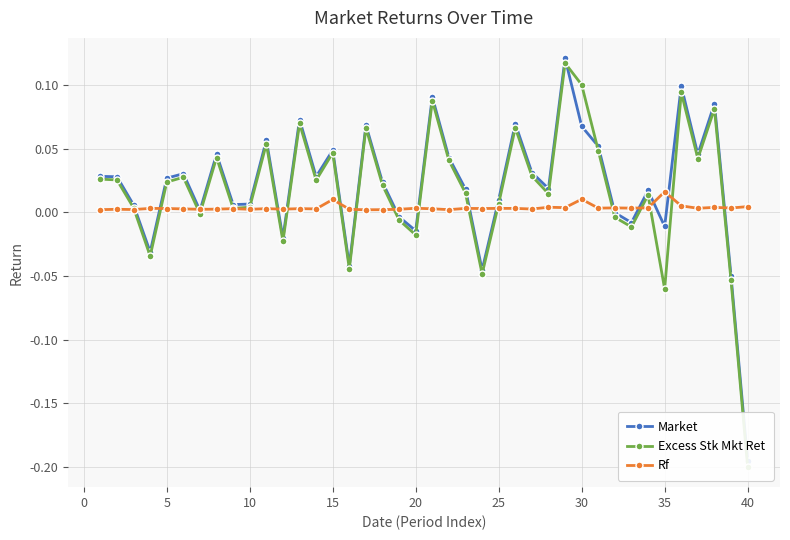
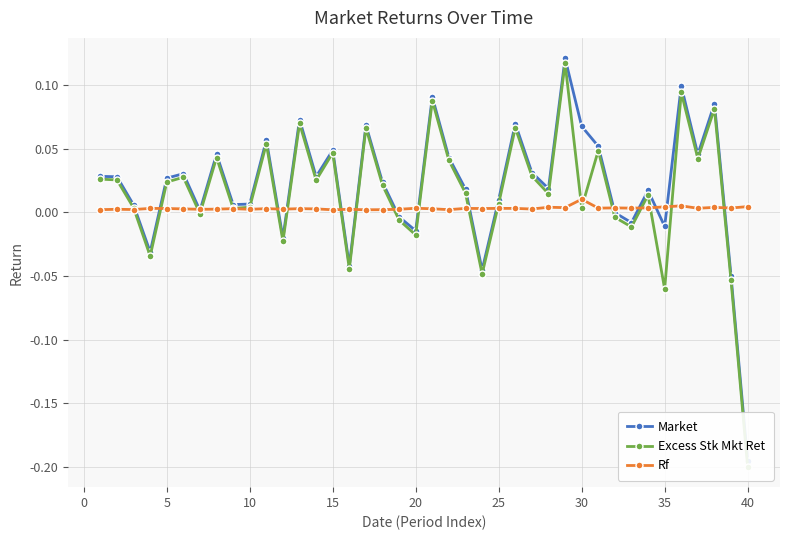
  {
    "Market": {
      "5": 0.027,
      "10": 0.007,
      "15": 0.049,
      "20": -0.014,
      "25": 0.010,
      "30": 0.068,
      "35": -0.011
    },
    "Excess Stk Mkt Ret": {
      "5": 0.024,
      "15": 0.047,
      "20": -0.018,
      "25": 0.007,
-     "30": 0.101,
+     "30": 0.004,
      "35": -0.060
    },
    "Rf": {
      "5": 0.003,
-     "15": 0.010,
+     "15": 0.002,
      "20": 0.003,
      "25": 0.003,
      "30": 0.010,
-     "35": 0.016,
+     "35": 0.004,
      "40": 0.005
    }
  }
